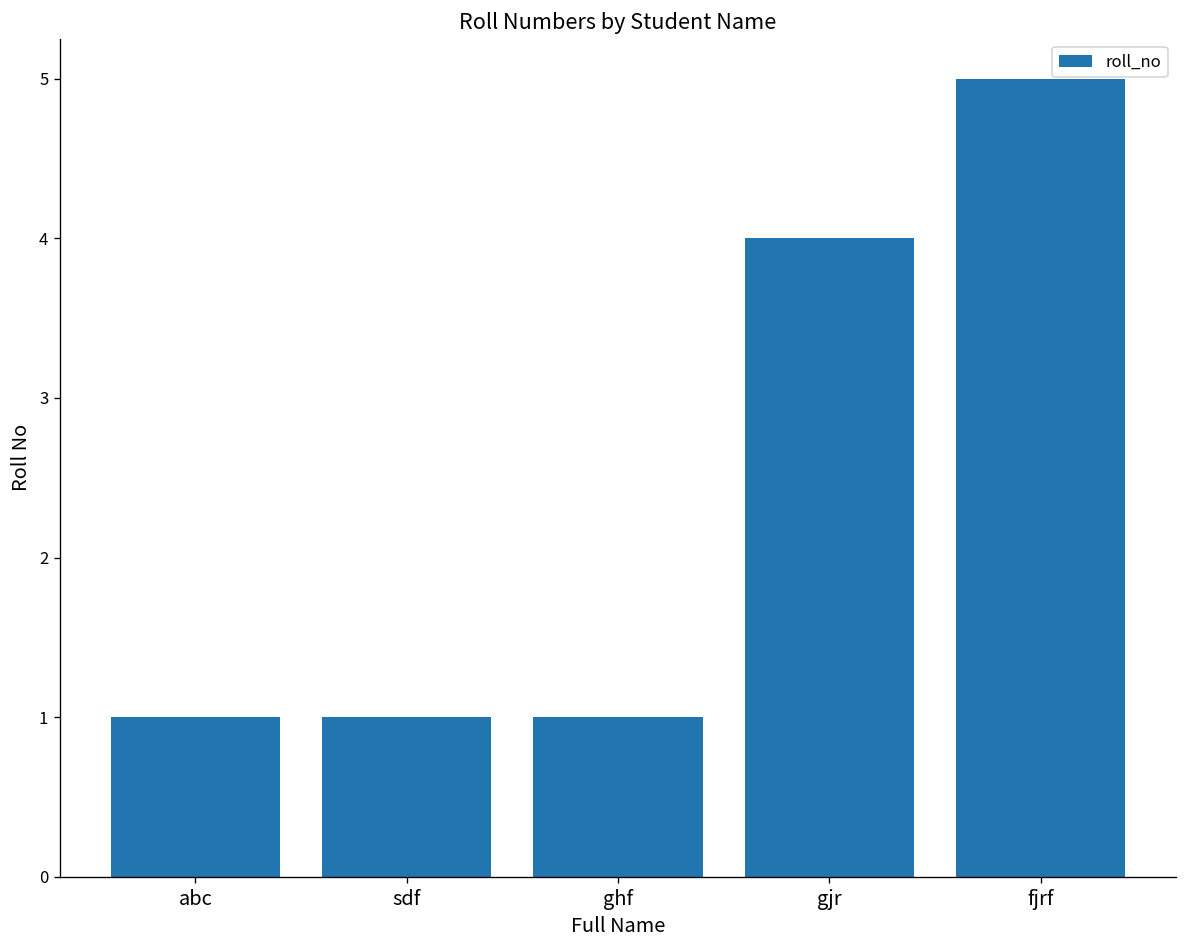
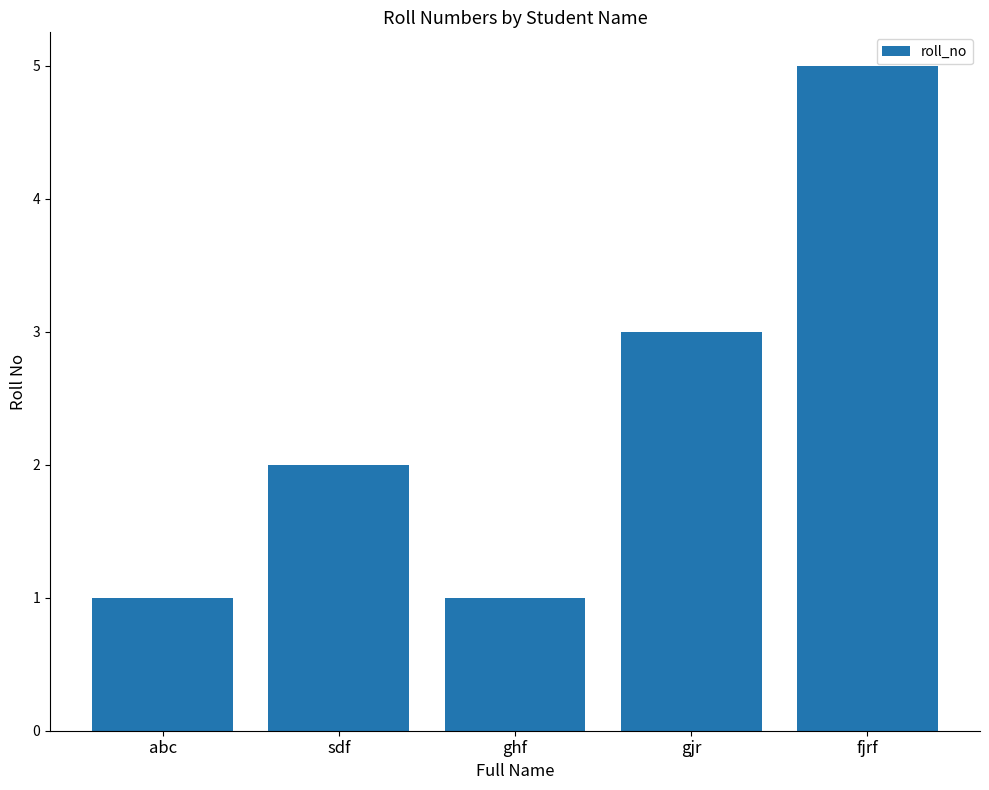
  {
    "abc": 1,
-   "sdf": 1,
+   "sdf": 2,
    "ghf": 1,
-   "gjr": 4,
+   "gjr": 3,
    "fjrf": 5
  }
